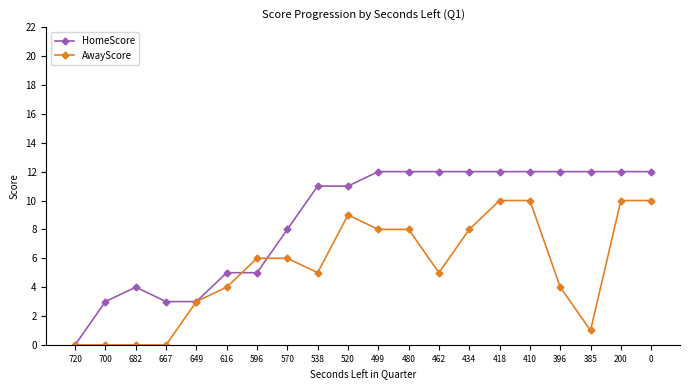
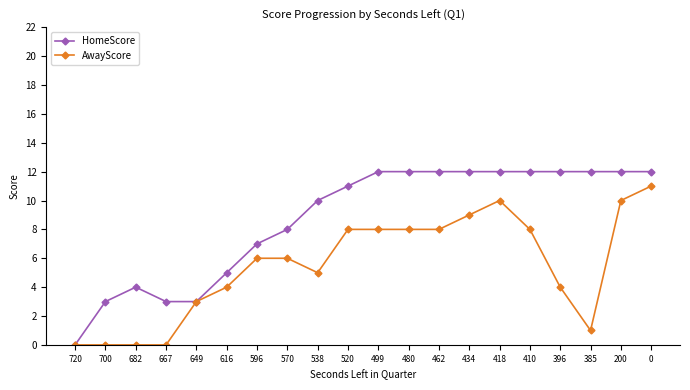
  {
    "HomeScore": {
      "700": 3,
      "682": 4,
      "667": 3,
      "616": 5,
-     "596": 5,
+     "596": 7,
      "570": 8,
-     "538": 11,
+     "538": 10,
      "520": 11,
      "499": 12,
      "480": 12,
      "462": 12,
      "434": 12,
      "418": 12,
      "410": 12,
      "396": 12,
      "385": 12,
      "200": 12,
      "0": 12
    },
    "AwayScore": {
      "700": 0,
      "682": 0,
      "667": 0,
      "616": 4,
      "596": 6,
      "570": 6,
      "538": 5,
-     "520": 9,
+     "520": 8,
      "499": 8,
      "480": 8,
-     "462": 5,
-     "434": 8,
+     "462": 8,
+     "434": 9,
      "418": 10,
-     "410": 10,
+     "410": 8,
      "396": 4,
      "385": 1,
      "200": 10,
-     "0": 10
+     "0": 11
    }
  }
